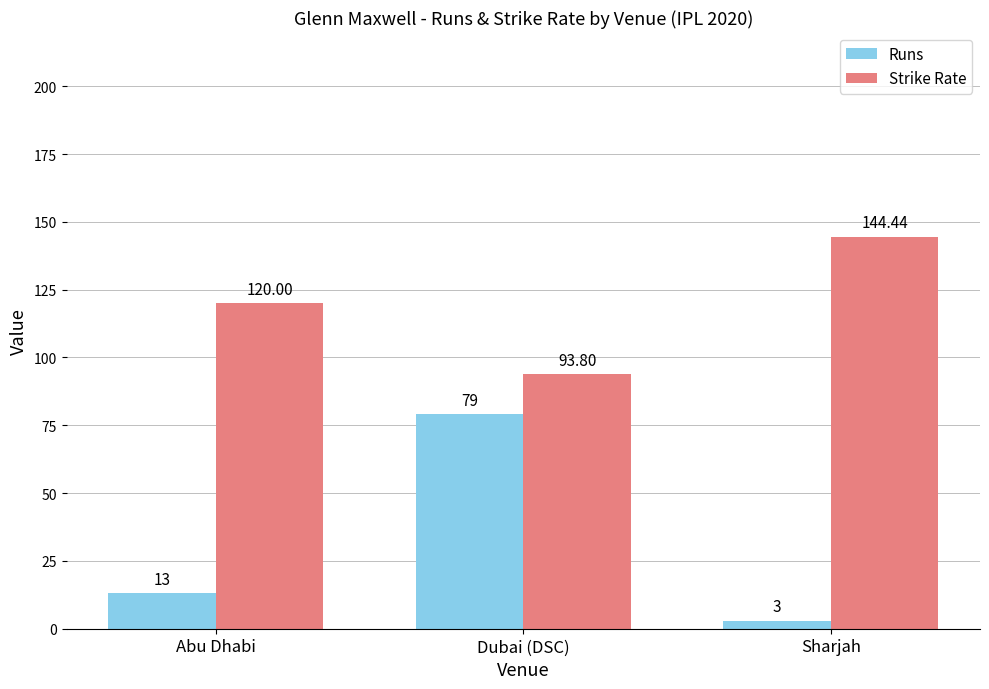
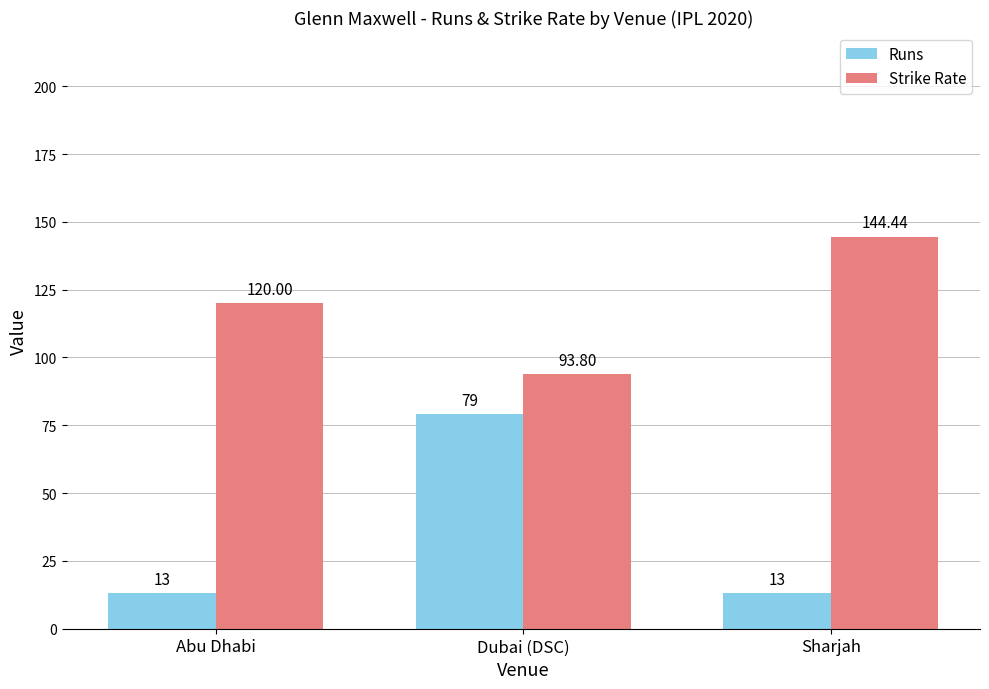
  {
    "Runs": {
      "Abu Dhabi": 13,
      "Dubai (DSC)": 79,
-     "Sharjah": 3
+     "Sharjah": 13
    },
    "Strike Rate": {
      "Abu Dhabi": 120.00,
      "Dubai (DSC)": 93.80,
      "Sharjah": 144.44
    }
  }
